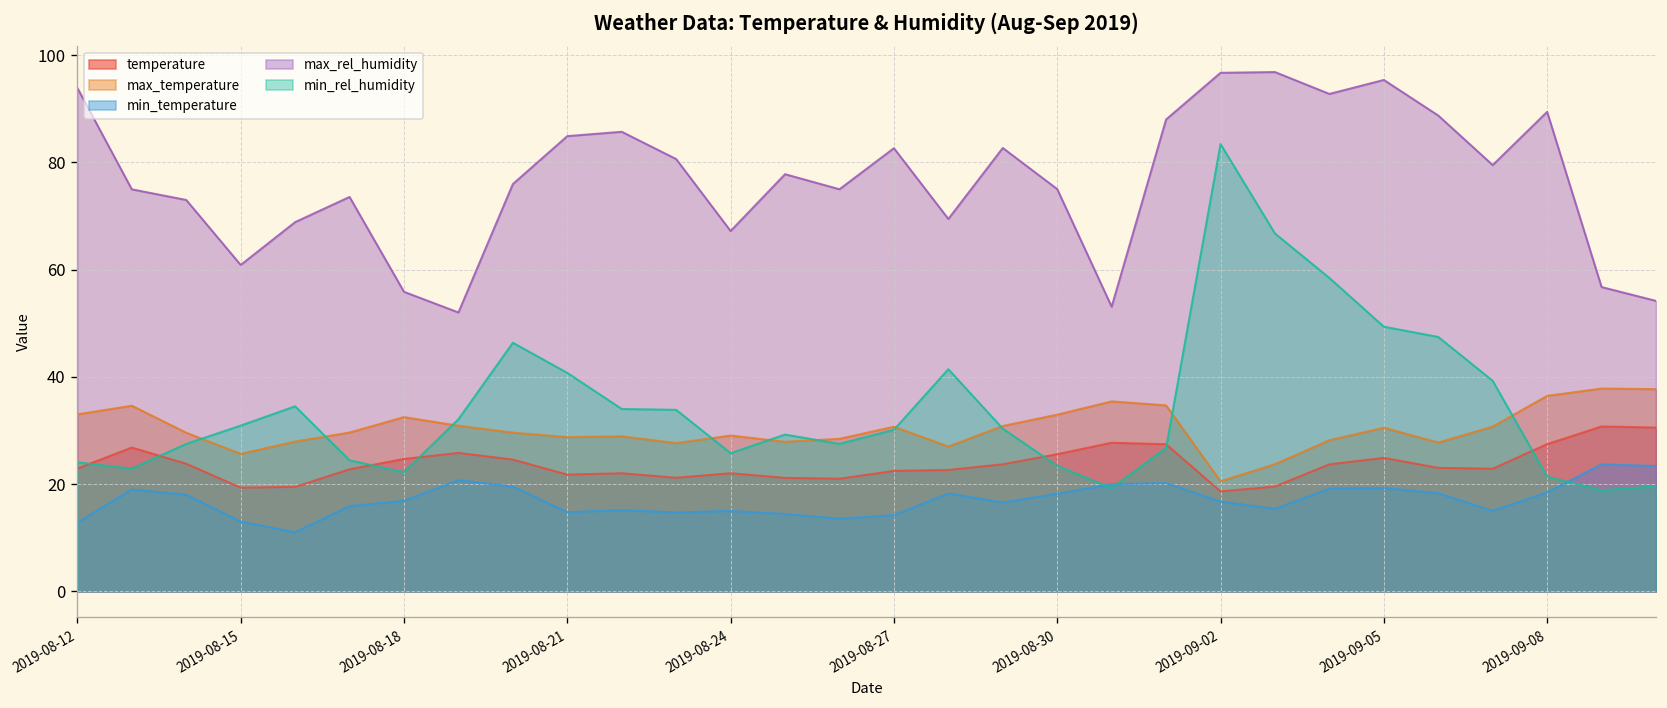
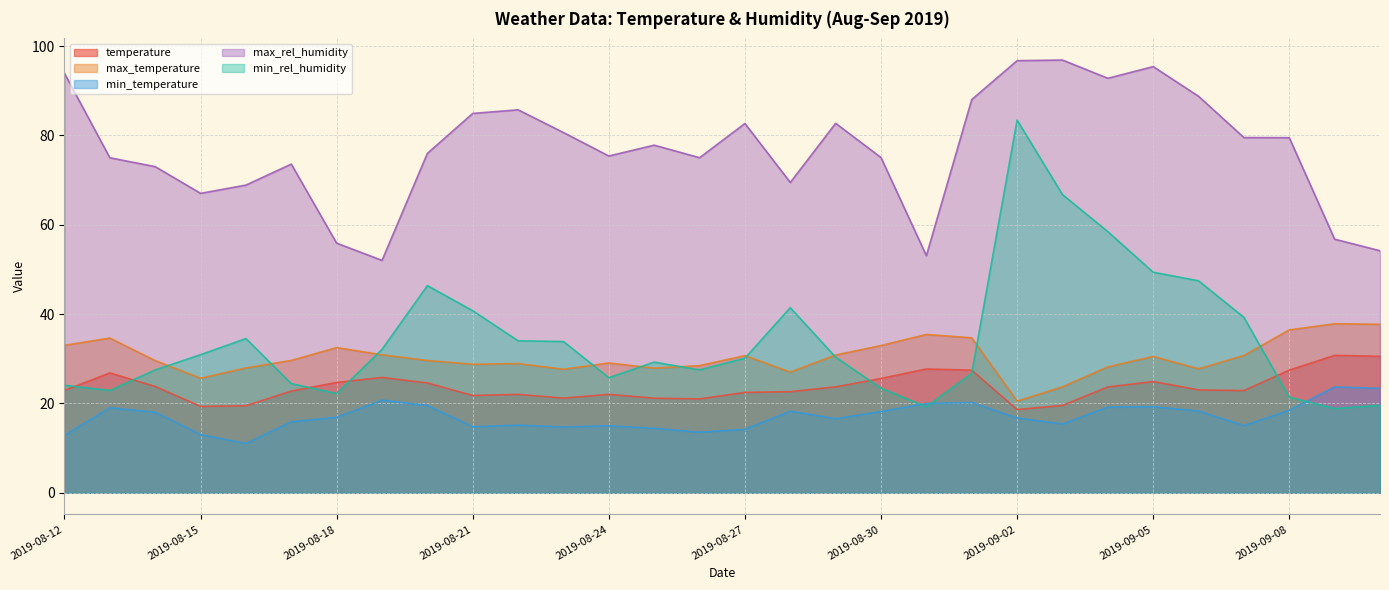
  {
    "max_rel_humidity": {
      "2019-08-12": 94,
-     "2019-08-15": 61,
+     "2019-08-15": 67,
      "2019-08-18": 56,
      "2019-08-21": 85,
-     "2019-08-24": 67,
+     "2019-08-24": 75,
      "2019-08-27": 83,
      "2019-08-30": 75,
      "2019-09-02": 97,
      "2019-09-05": 95,
-     "2019-09-08": 89
+     "2019-09-08": 79
    }
  }
